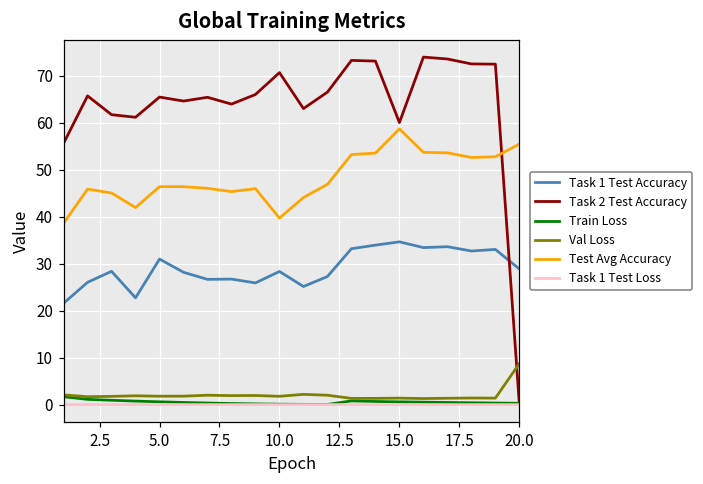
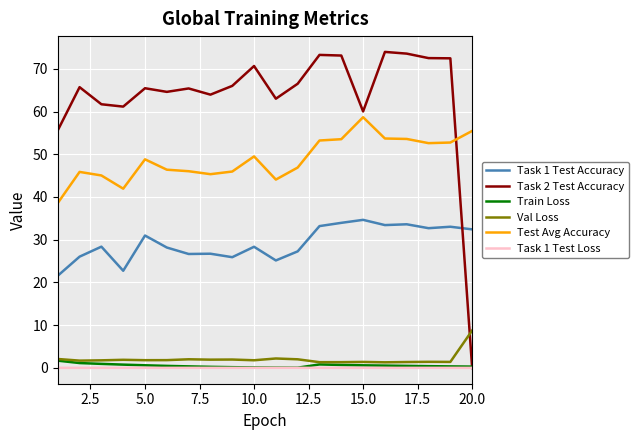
  {
    "Task 1 Test Accuracy": {
      "5.0": 31,
      "10.0": 28,
      "15.0": 35,
-     "20.0": 29
+     "20.0": 32
    },
    "Task 2 Test Accuracy": {
      "5.0": 65,
      "10.0": 71,
      "15.0": 60
    },
    "Train Loss": {
      "5.0": 1,
      "15.0": 1
    },
    "Val Loss": {
      "5.0": 2,
      "10.0": 2,
      "15.0": 1,
      "20.0": 9
    },
    "Test Avg Accuracy": {
-     "5.0": 46,
-     "10.0": 40,
+     "5.0": 49,
+     "10.0": 50,
      "15.0": 59,
      "20.0": 55
    },
    "Task 1 Test Loss": {
      "5.0": 0,
      "15.0": 0
    }
  }
